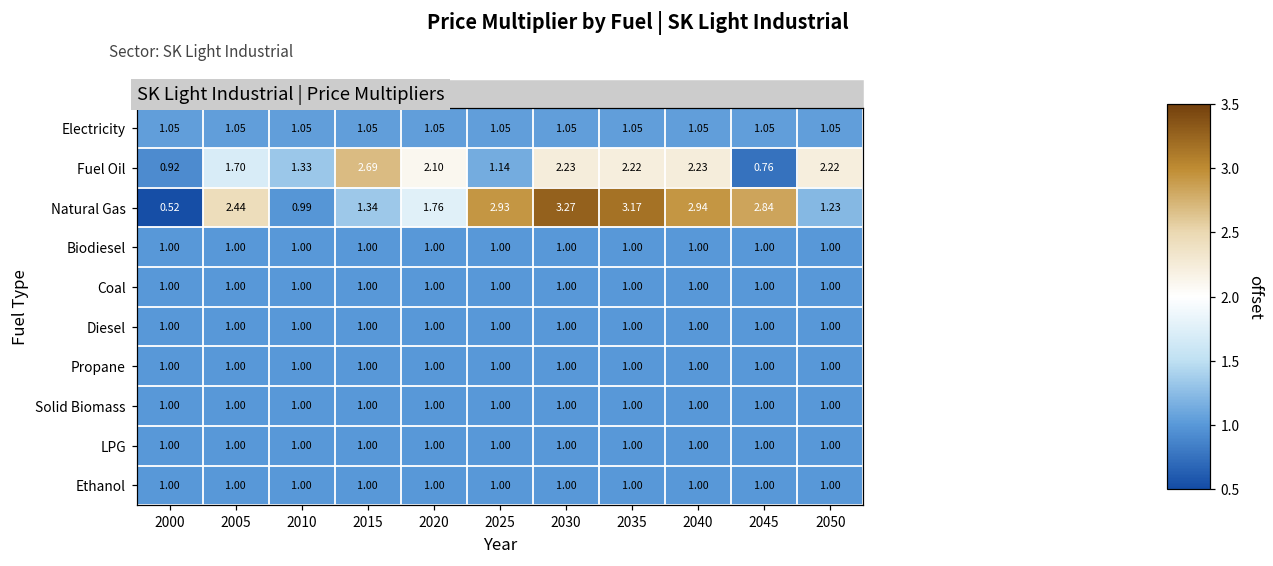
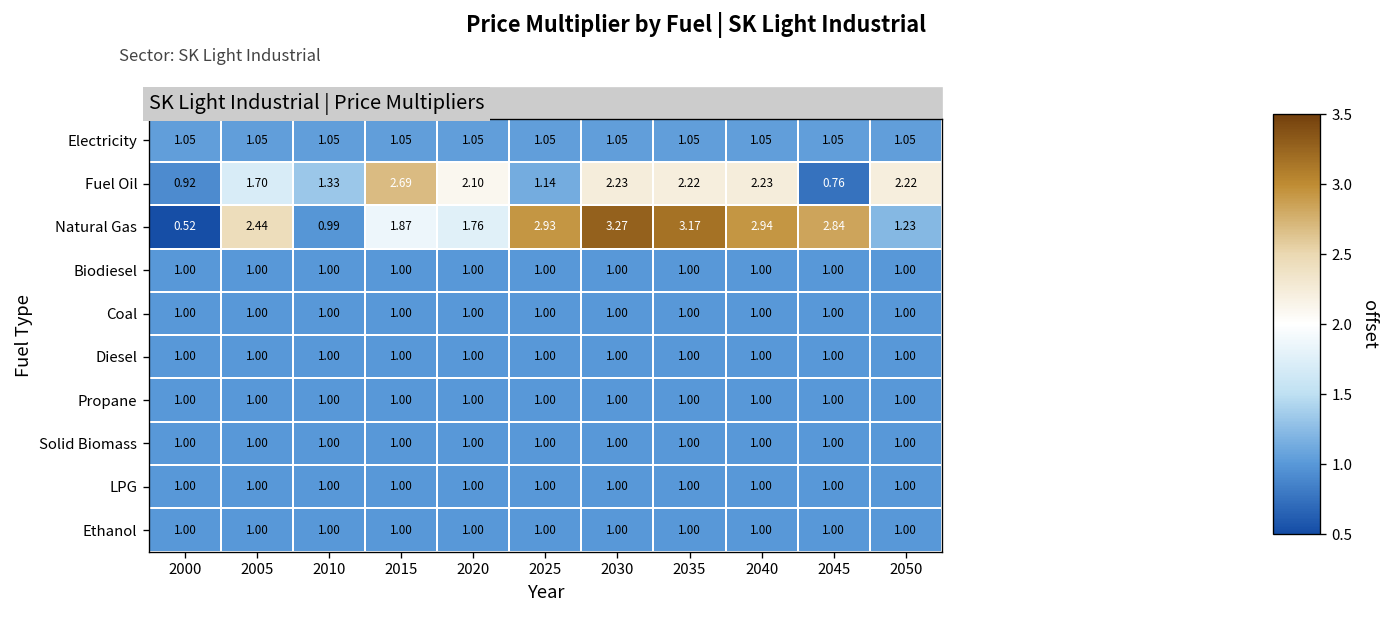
  {
    "Electricity": {
      "2000": 1.05,
      "2005": 1.05,
      "2010": 1.05,
      "2015": 1.05,
      "2020": 1.05,
      "2025": 1.05,
      "2030": 1.05,
      "2035": 1.05,
      "2040": 1.05,
      "2045": 1.05,
      "2050": 1.05
    },
    "Fuel Oil": {
      "2000": 0.92,
      "2005": 1.70,
      "2010": 1.33,
      "2015": 2.69,
      "2020": 2.10,
      "2025": 1.14,
      "2030": 2.23,
      "2035": 2.22,
      "2040": 2.23,
      "2045": 0.76,
      "2050": 2.22
    },
    "Natural Gas": {
      "2000": 0.52,
      "2005": 2.44,
      "2010": 0.99,
-     "2015": 1.34,
+     "2015": 1.87,
      "2020": 1.76,
      "2025": 2.93,
      "2030": 3.27,
      "2035": 3.17,
      "2040": 2.94,
      "2045": 2.84,
      "2050": 1.23
    },
    "Biodiesel": {
      "2000": 1.00,
      "2005": 1.00,
      "2010": 1.00,
      "2015": 1.00,
      "2020": 1.00,
      "2025": 1.00,
      "2030": 1.00,
      "2035": 1.00,
      "2040": 1.00,
      "2045": 1.00,
      "2050": 1.00
    },
    "Coal": {
      "2000": 1.00,
      "2005": 1.00,
      "2010": 1.00,
      "2015": 1.00,
      "2020": 1.00,
      "2025": 1.00,
      "2030": 1.00,
      "2035": 1.00,
      "2040": 1.00,
      "2045": 1.00,
      "2050": 1.00
    },
    "Diesel": {
      "2000": 1.00,
      "2005": 1.00,
      "2010": 1.00,
      "2015": 1.00,
      "2020": 1.00,
      "2025": 1.00,
      "2030": 1.00,
      "2035": 1.00,
      "2040": 1.00,
      "2045": 1.00,
      "2050": 1.00
    },
    "Propane": {
      "2000": 1.00,
      "2005": 1.00,
      "2010": 1.00,
      "2015": 1.00,
      "2020": 1.00,
      "2025": 1.00,
      "2030": 1.00,
      "2035": 1.00,
      "2040": 1.00,
      "2045": 1.00,
      "2050": 1.00
    },
    "Solid Biomass": {
      "2000": 1.00,
      "2005": 1.00,
      "2010": 1.00,
      "2015": 1.00,
      "2020": 1.00,
      "2025": 1.00,
      "2030": 1.00,
      "2035": 1.00,
      "2040": 1.00,
      "2045": 1.00,
      "2050": 1.00
    },
    "LPG": {
      "2000": 1.00,
      "2005": 1.00,
      "2010": 1.00,
      "2015": 1.00,
      "2020": 1.00,
      "2025": 1.00,
      "2030": 1.00,
      "2035": 1.00,
      "2040": 1.00,
      "2045": 1.00,
      "2050": 1.00
    },
    "Ethanol": {
      "2000": 1.00,
      "2005": 1.00,
      "2010": 1.00,
      "2015": 1.00,
      "2020": 1.00,
      "2025": 1.00,
      "2030": 1.00,
      "2035": 1.00,
      "2040": 1.00,
      "2045": 1.00,
      "2050": 1.00
    }
  }
